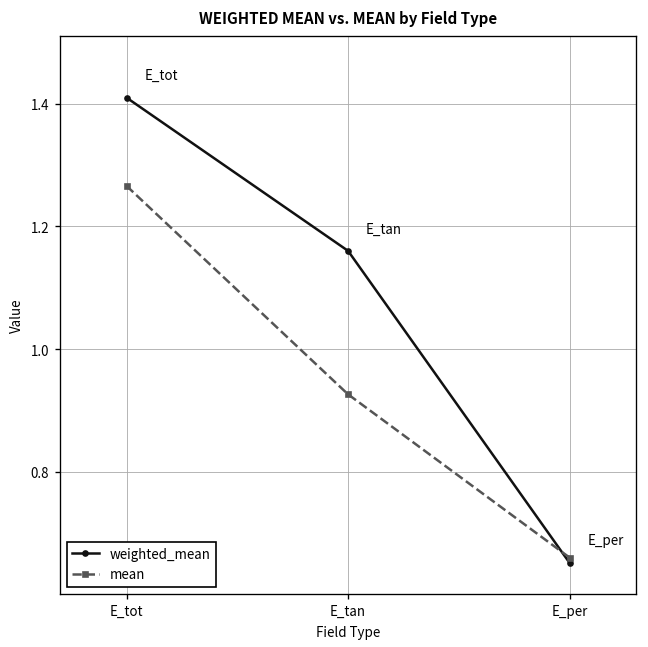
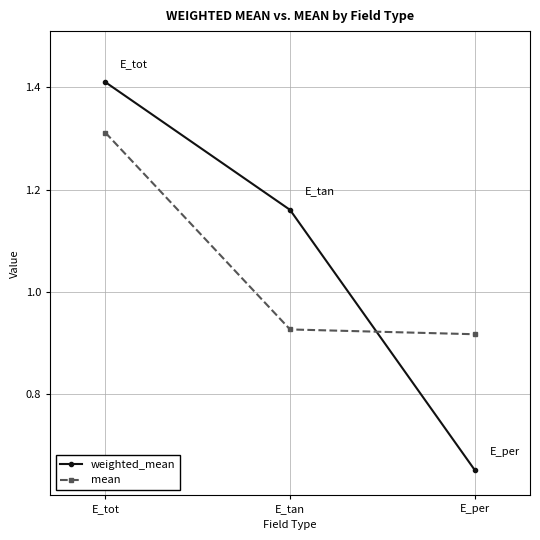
  {
    "weighted_mean": {
      "E_tot": 1.41,
      "E_tan": 1.16,
      "E_per": 0.65
    },
    "mean": {
-     "E_tot": 1.27,
+     "E_tot": 1.31,
      "E_tan": 0.93,
-     "E_per": 0.66
+     "E_per": 0.92
    }
  }
